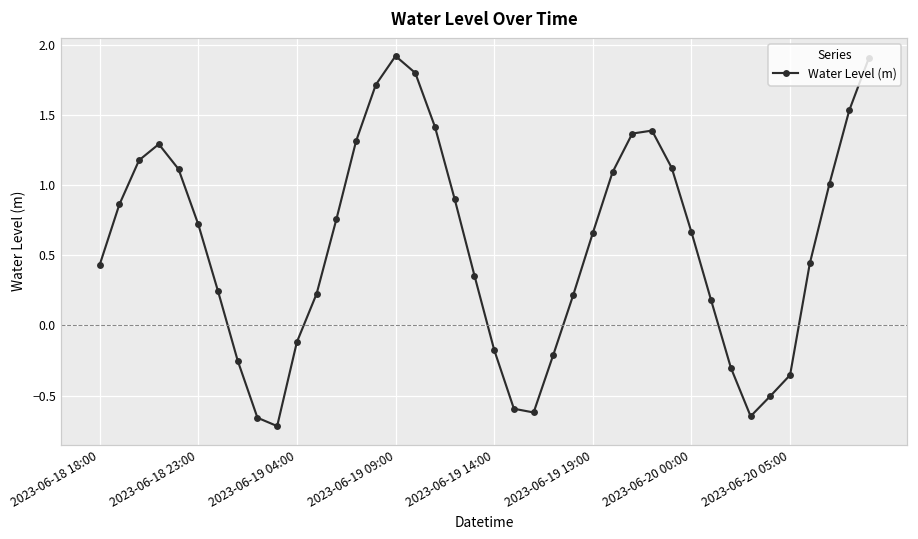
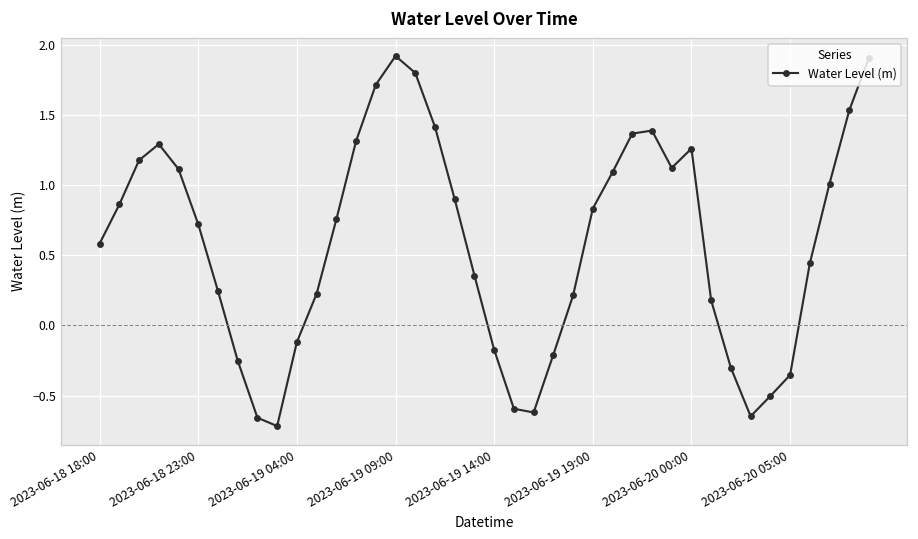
  {
-   "2023-06-18 18:00": 0.43,
+   "2023-06-18 18:00": 0.58,
    "2023-06-18 23:00": 0.72,
    "2023-06-19 04:00": -0.12,
    "2023-06-19 09:00": 1.92,
    "2023-06-19 14:00": -0.17,
-   "2023-06-19 19:00": 0.66,
-   "2023-06-20 00:00": 0.66,
+   "2023-06-19 19:00": 0.83,
+   "2023-06-20 00:00": 1.26,
    "2023-06-20 05:00": -0.35
  }
